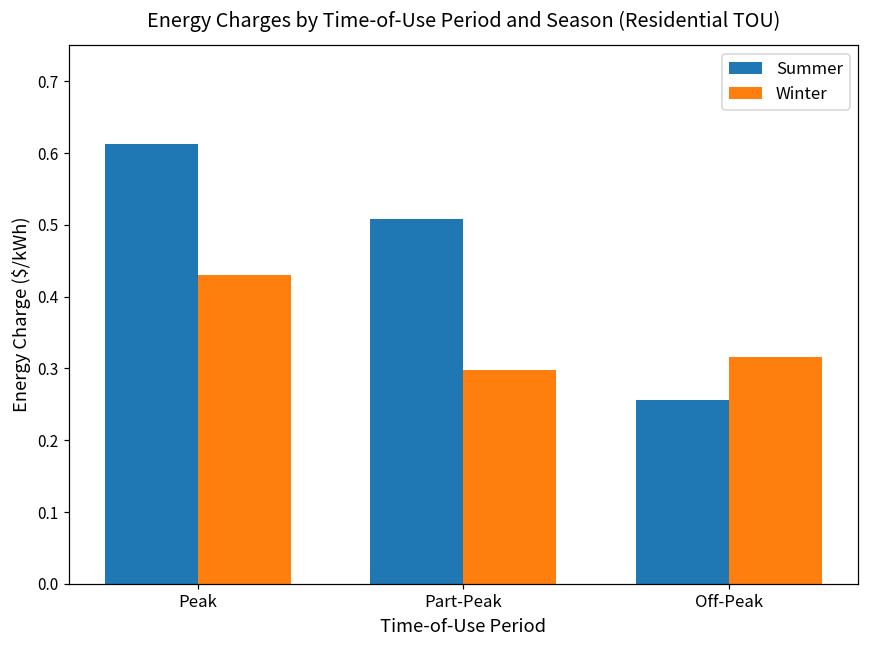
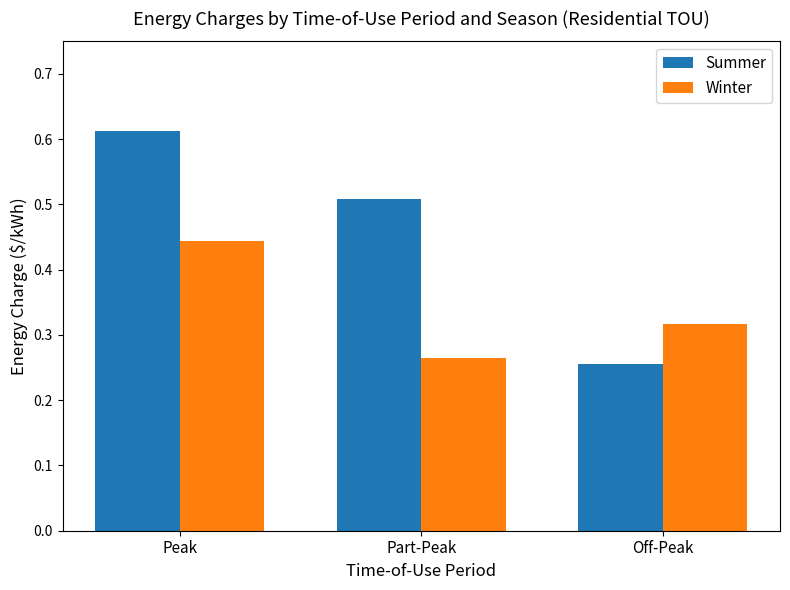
  {
    "Summer": {
      "Peak": 0.61,
      "Part-Peak": 0.51,
      "Off-Peak": 0.26
    },
    "Winter": {
-     "Peak": 0.43,
-     "Part-Peak": 0.30,
+     "Peak": 0.44,
+     "Part-Peak": 0.26,
      "Off-Peak": 0.32
    }
  }
